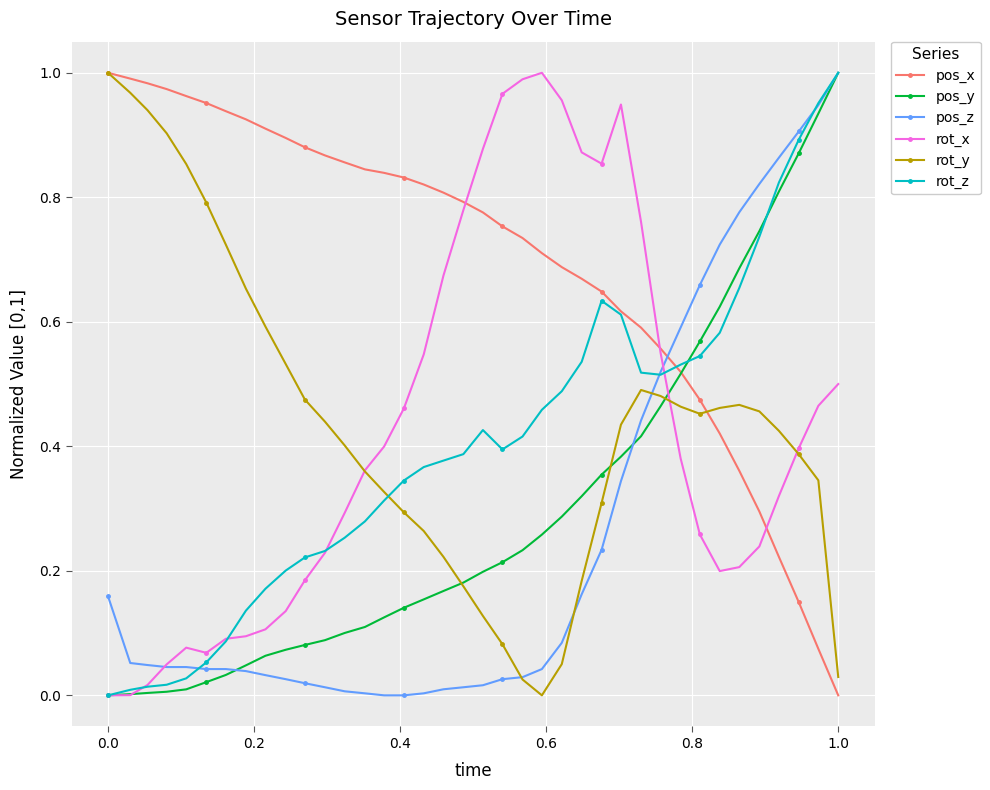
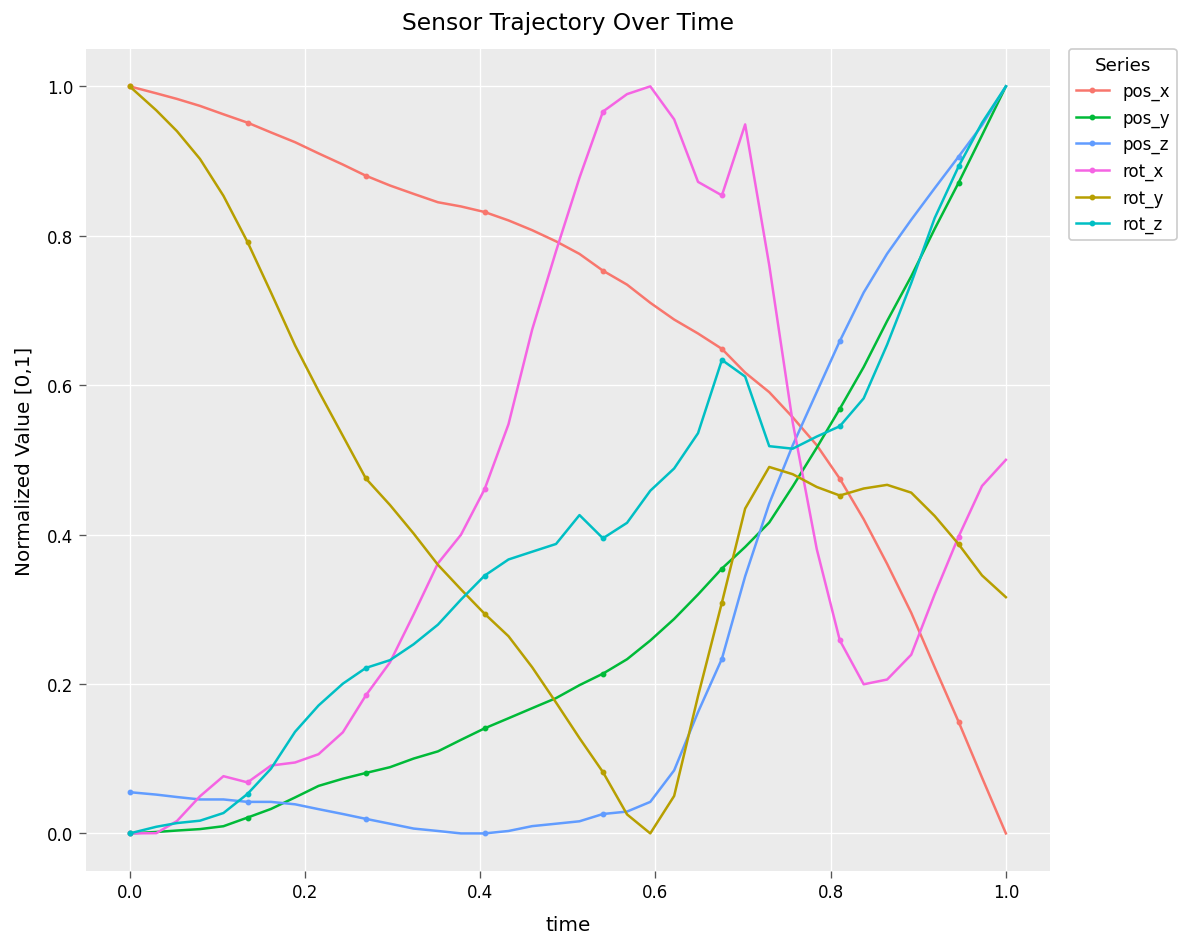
  {
    "pos_x": {
      "1.0": 0.00
    },
    "pos_z": {
-     "0.0": 0.16
+     "0.0": 0.06
    },
    "rot_x": {
      "1.0": 0.50
    },
    "rot_y": {
-     "1.0": 0.03
+     "1.0": 0.32
    }
  }
